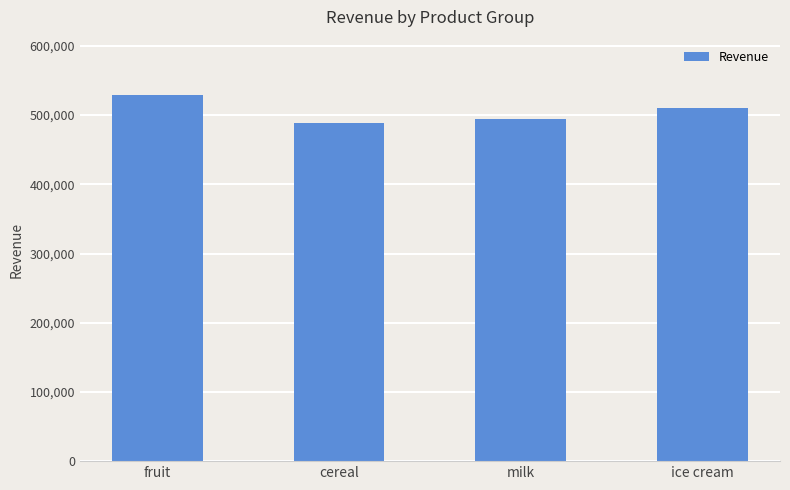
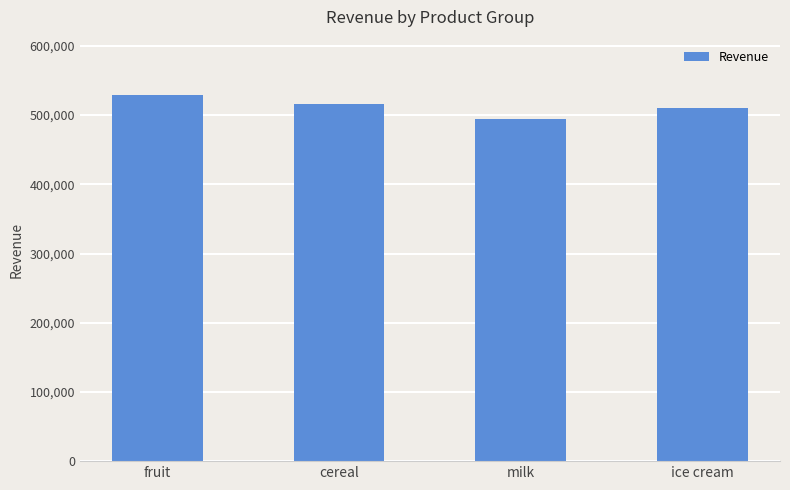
  {
    "fruit": "530,000",
-   "cereal": "490,000",
+   "cereal": "520,000",
    "milk": "490,000",
    "ice cream": "510,000"
  }
